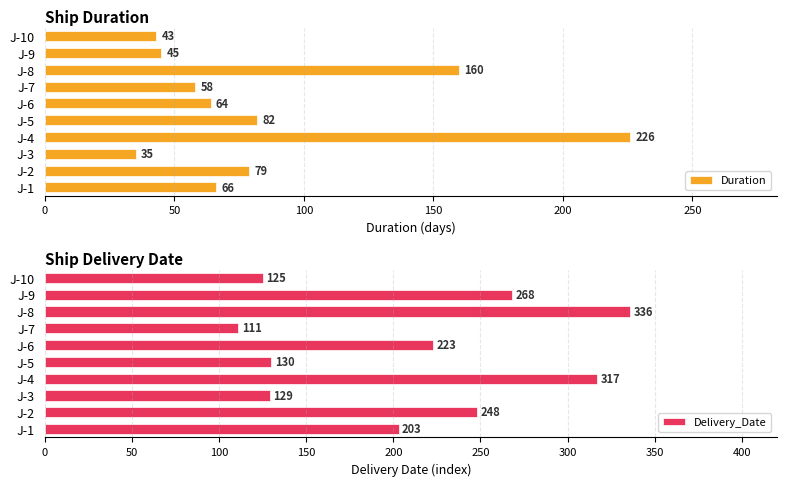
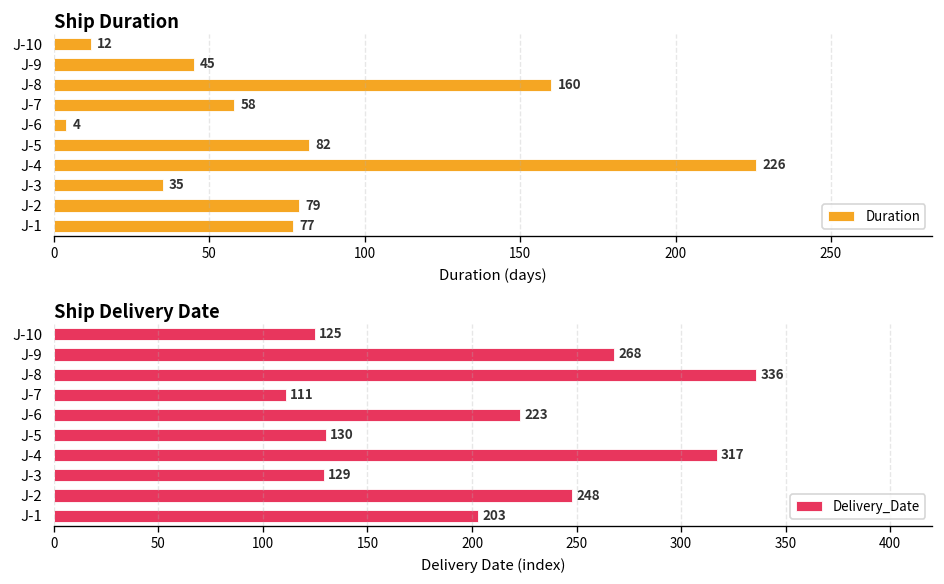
  {
    "Ship Duration": {
-     "J-10": 43,
+     "J-10": 12,
      "J-9": 45,
      "J-8": 160,
      "J-7": 58,
-     "J-6": 64,
+     "J-6": 4,
      "J-5": 82,
      "J-4": 226,
      "J-3": 35,
      "J-2": 79,
-     "J-1": 66
+     "J-1": 77
    },
    "Ship Delivery Date": {
      "J-10": 125,
      "J-9": 268,
      "J-8": 336,
      "J-7": 111,
      "J-6": 223,
      "J-5": 130,
      "J-4": 317,
      "J-3": 129,
      "J-2": 248,
      "J-1": 203
    }
  }
